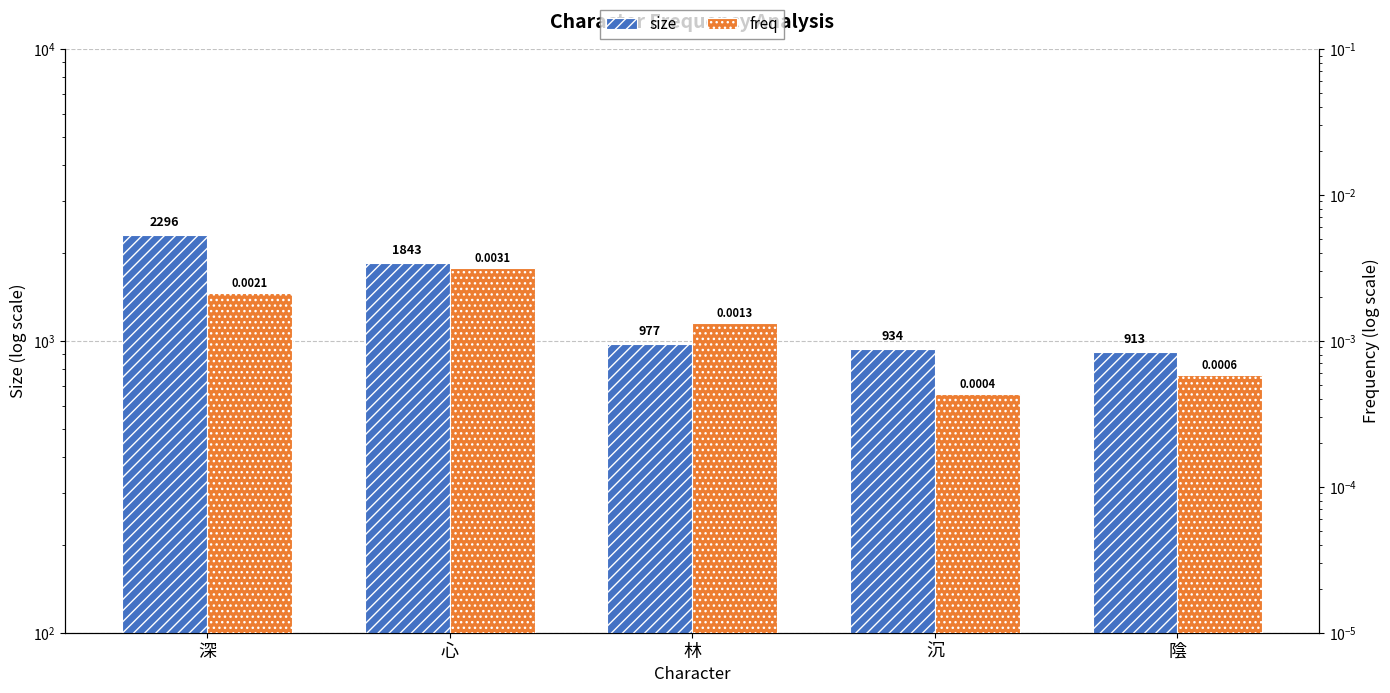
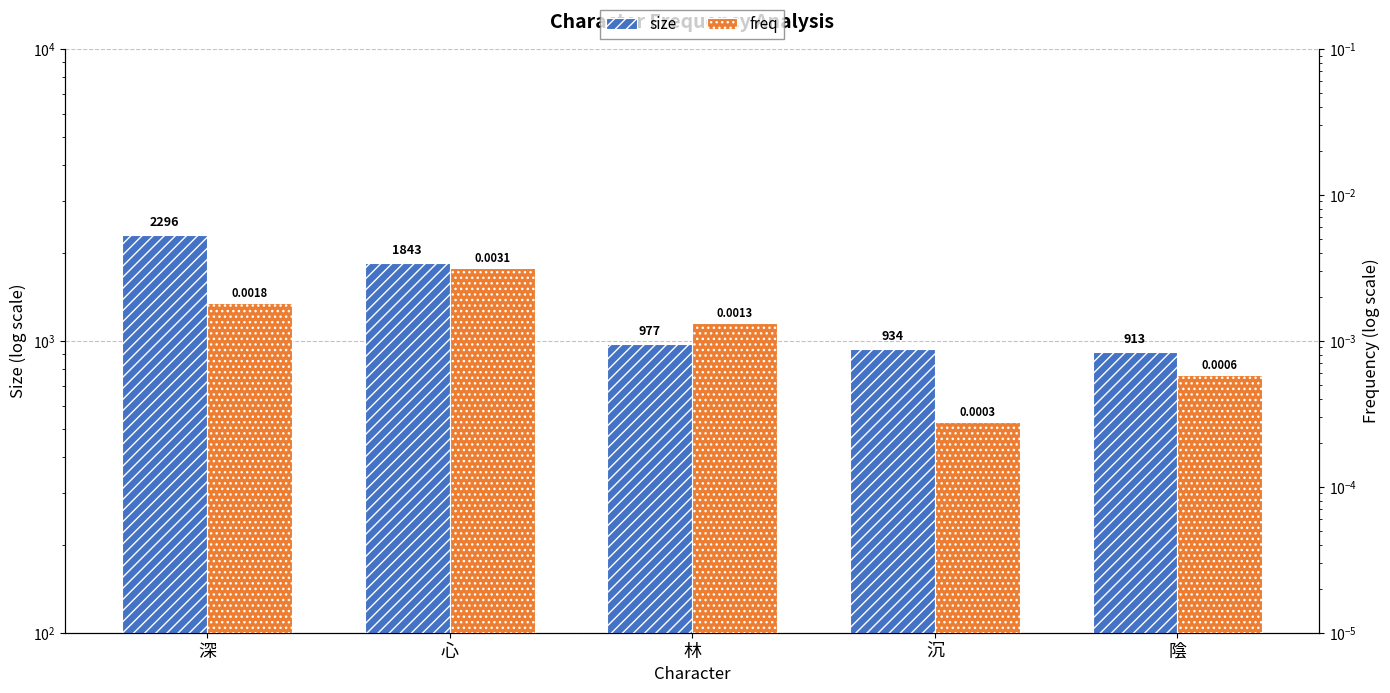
  {
    "size": {
      "深": 2296,
      "心": 1843,
      "林": 977,
      "沉": 934,
      "陰": 913
    },
    "freq": {
-     "深": 0.0021,
+     "深": 0.0018,
      "心": 0.0031,
      "林": 0.0013,
-     "沉": 0.0004,
+     "沉": 0.0003,
      "陰": 0.0006
    }
  }
